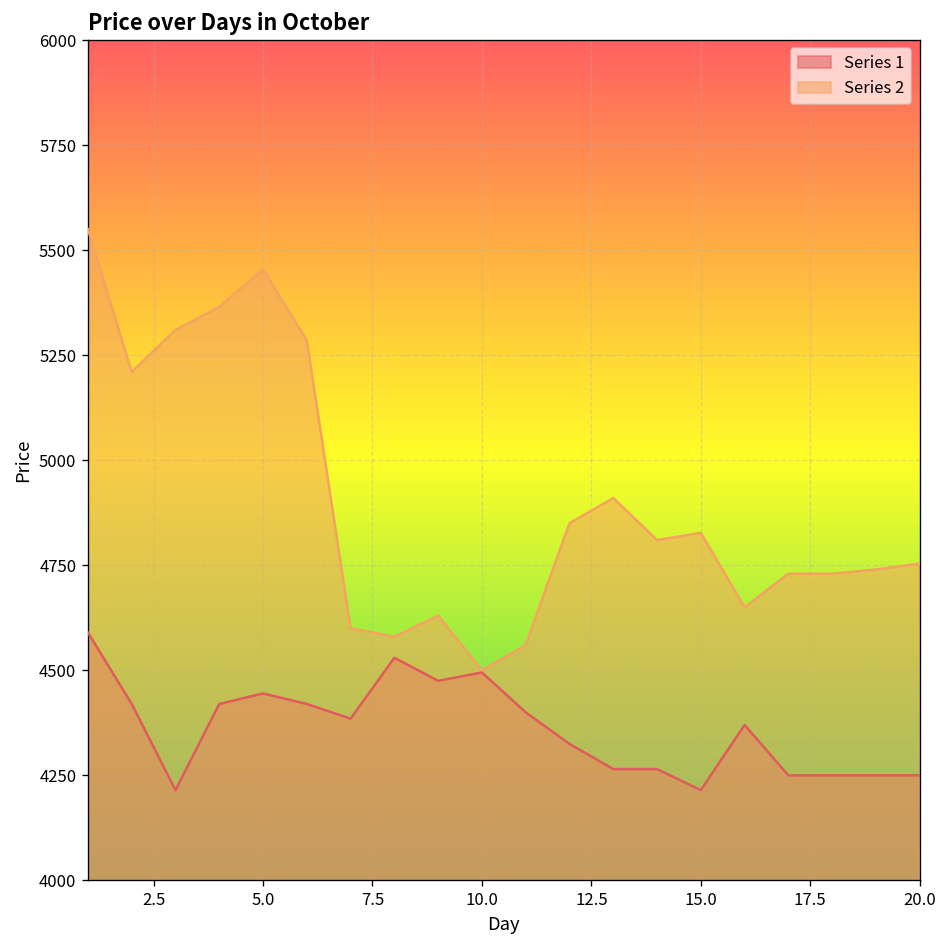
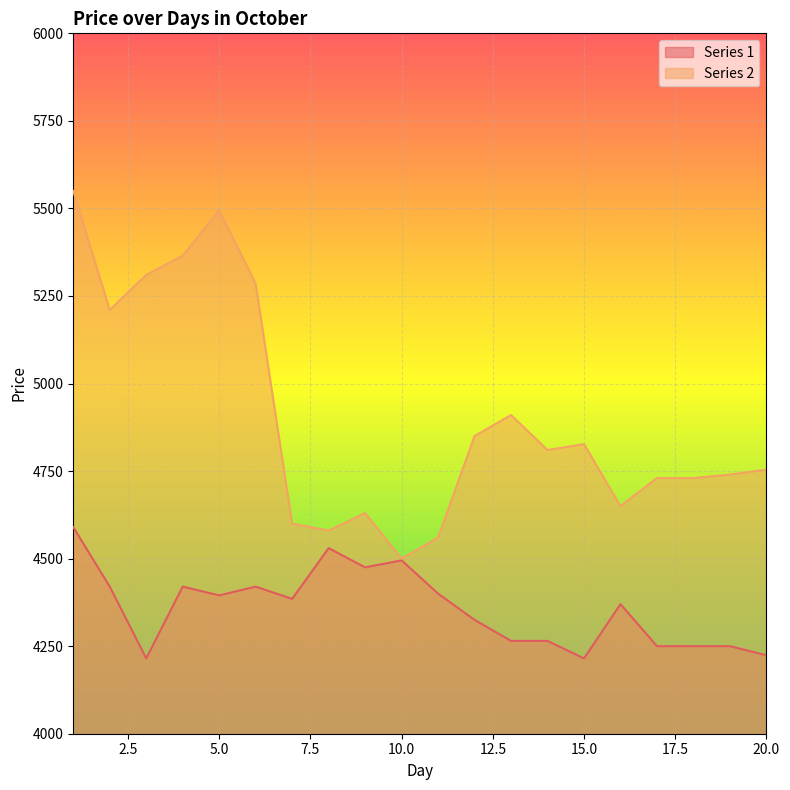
  {
    "Series 1": {
-     "5.0": 4450,
+     "5.0": 4400,
      "15.0": 4220,
-     "20.0": 4250
+     "20.0": 4220
    },
    "Series 2": {
-     "5.0": 5450,
+     "5.0": 5500,
      "15.0": 4830,
      "20.0": 4750
    }
  }
